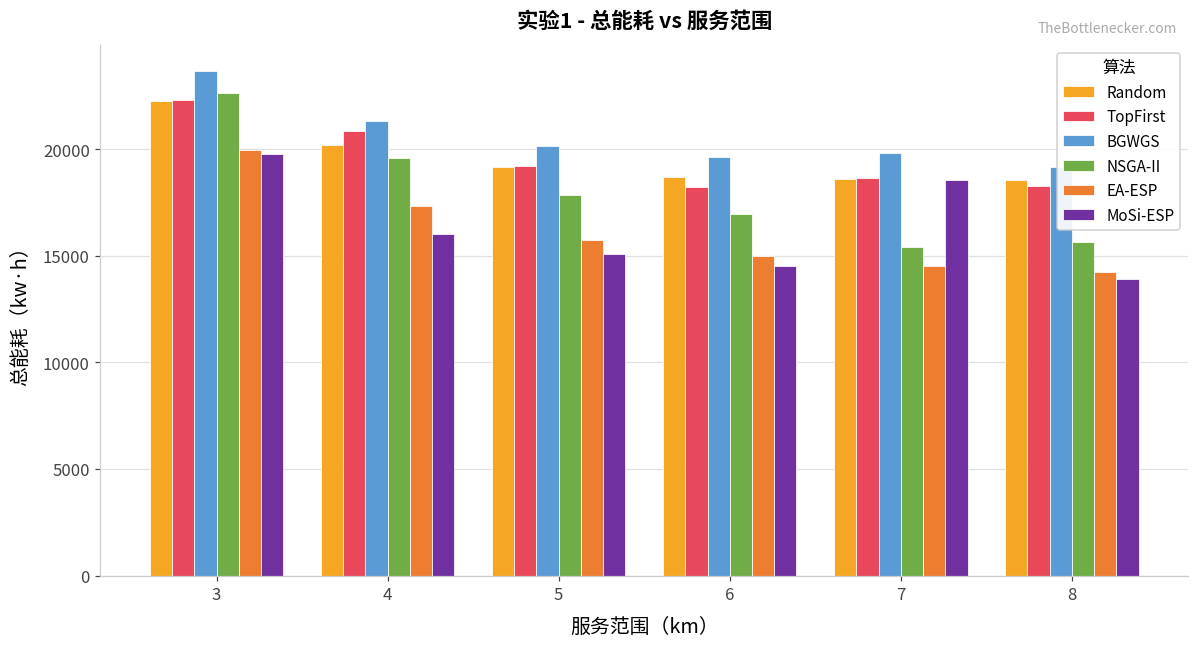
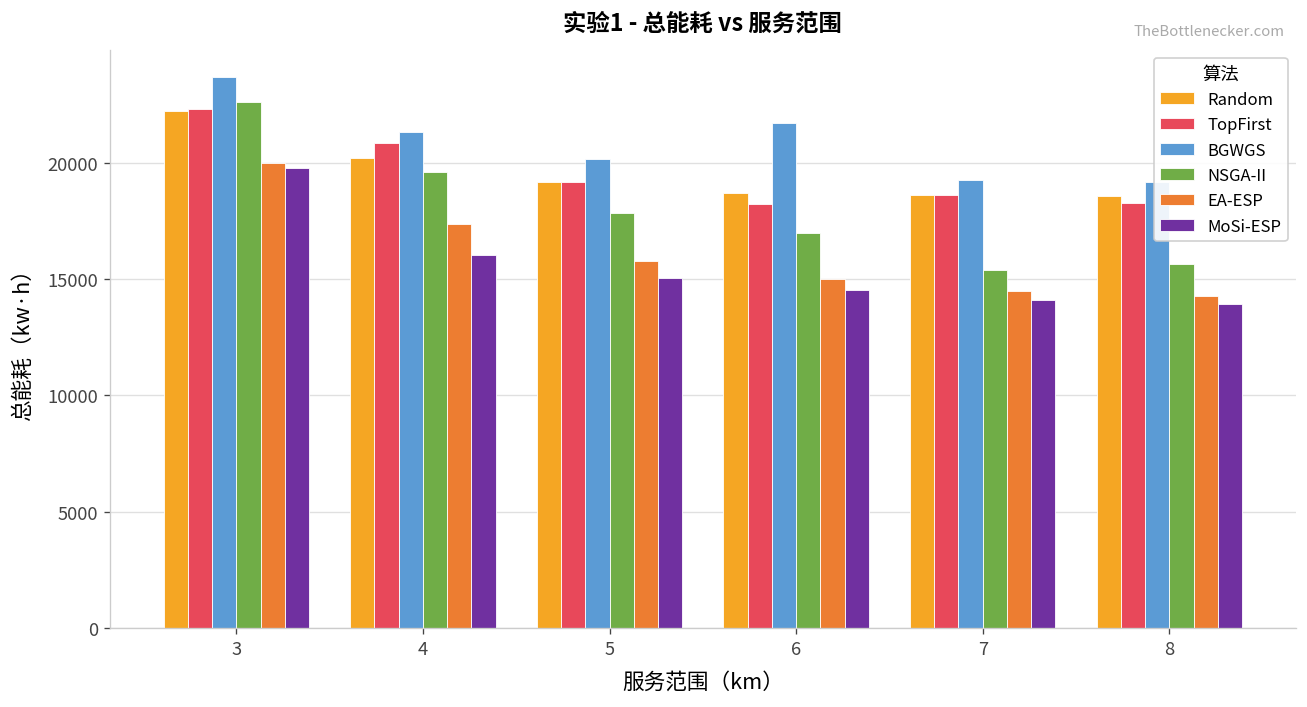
  {
    "TopFirst": {
      "3": 22300,
      "4": 20900,
      "5": 19200,
      "6": 18200,
      "7": 18600,
      "8": 18300
    },
    "BGWGS": {
      "3": 23700,
      "4": 21300,
      "5": 20200,
-     "6": 19600,
-     "7": 19800
+     "6": 21700,
+     "7": 19300
    },
    "NSGA-II": {
      "3": 22600,
      "4": 19600,
      "5": 17900,
      "6": 17000,
      "7": 15400,
      "8": 15700
    },
    "MoSi-ESP": {
      "3": 19800,
      "4": 16000,
      "5": 15100,
      "6": 14500,
-     "7": 18500,
+     "7": 14100,
      "8": 13900
    }
  }
